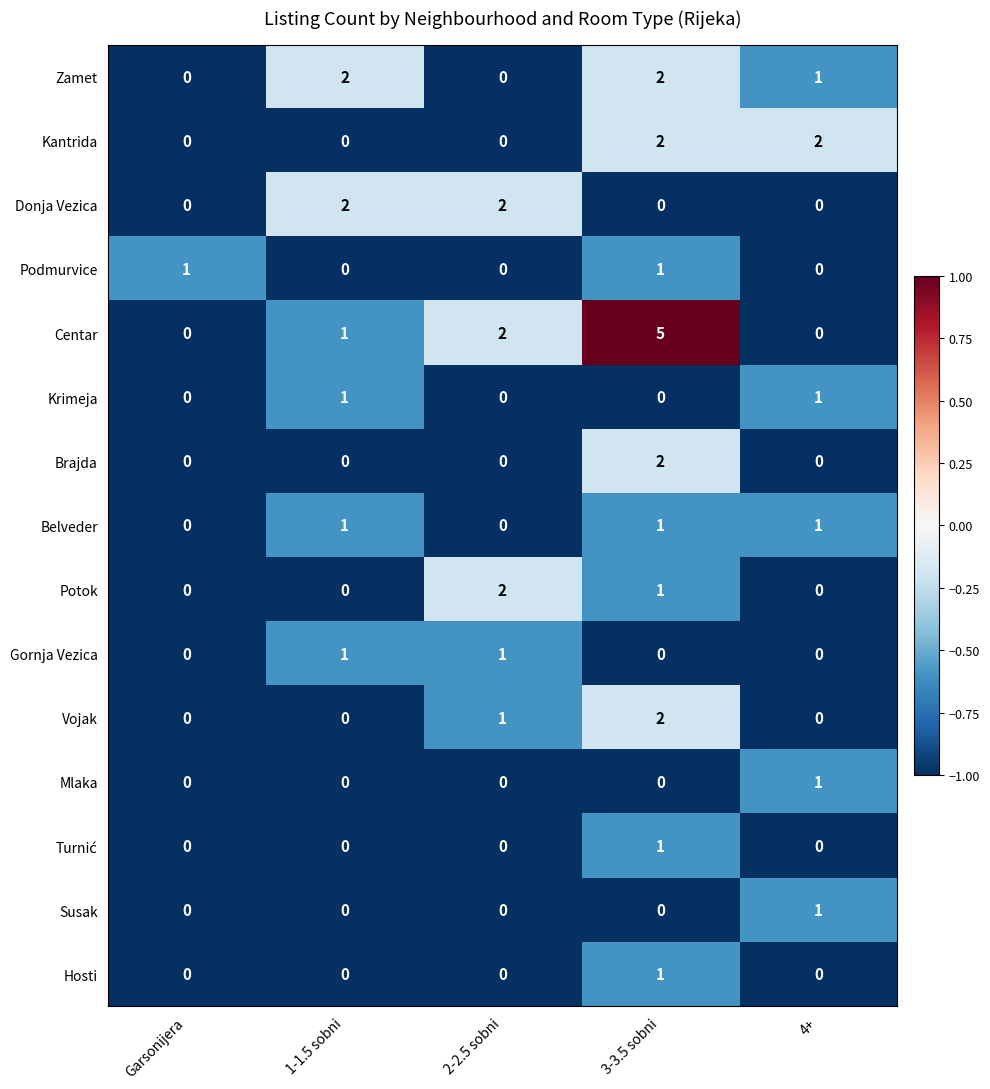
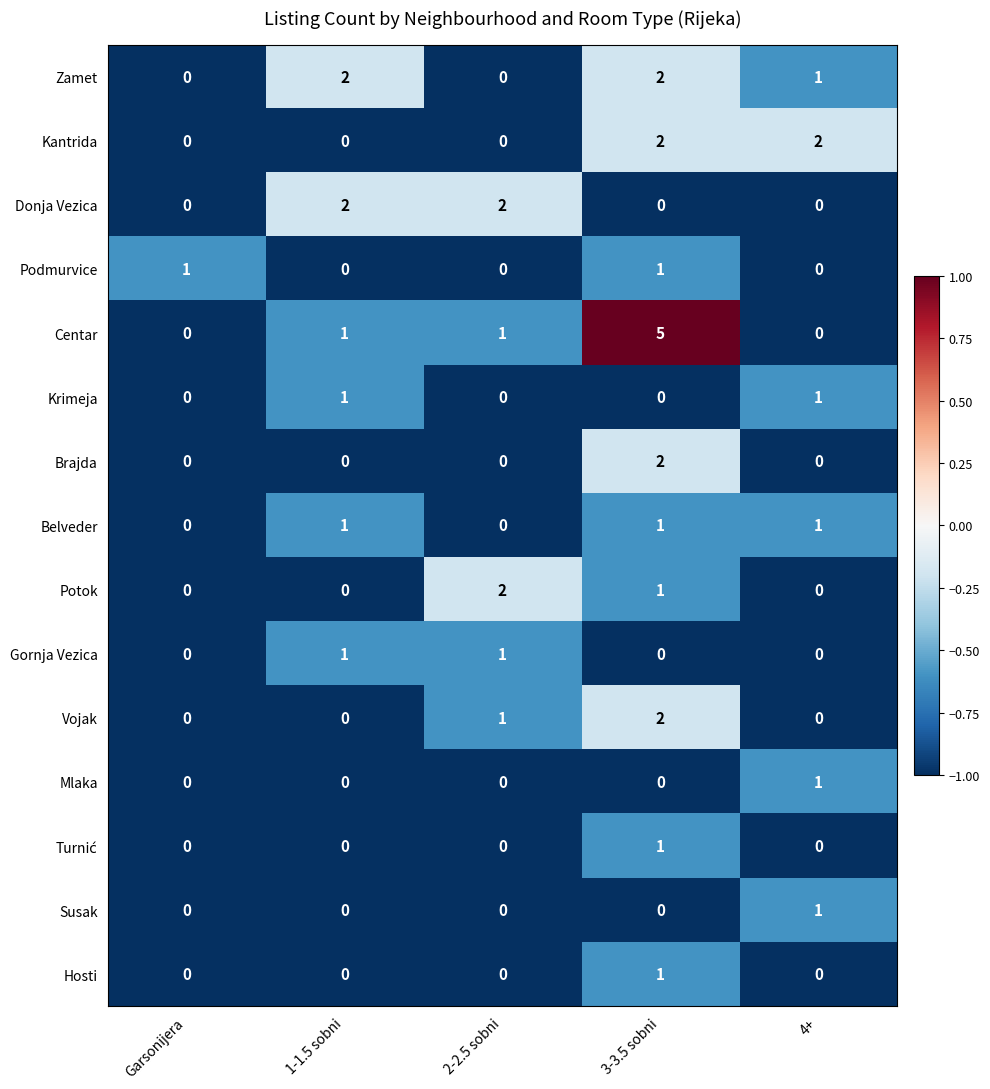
  {
    "Zamet": {
      "Garsonijera": 0,
      "1-1.5 sobni": 2,
      "2-2.5 sobni": 0,
      "3-3.5 sobni": 2,
      "4+": 1
    },
    "Kantrida": {
      "Garsonijera": 0,
      "1-1.5 sobni": 0,
      "2-2.5 sobni": 0,
      "3-3.5 sobni": 2,
      "4+": 2
    },
    "Donja Vezica": {
      "Garsonijera": 0,
      "1-1.5 sobni": 2,
      "2-2.5 sobni": 2,
      "3-3.5 sobni": 0,
      "4+": 0
    },
    "Podmurvice": {
      "Garsonijera": 1,
      "1-1.5 sobni": 0,
      "2-2.5 sobni": 0,
      "3-3.5 sobni": 1,
      "4+": 0
    },
    "Centar": {
      "Garsonijera": 0,
      "1-1.5 sobni": 1,
-     "2-2.5 sobni": 2,
+     "2-2.5 sobni": 1,
      "3-3.5 sobni": 5,
      "4+": 0
    },
    "Krimeja": {
      "Garsonijera": 0,
      "1-1.5 sobni": 1,
      "2-2.5 sobni": 0,
      "3-3.5 sobni": 0,
      "4+": 1
    },
    "Brajda": {
      "Garsonijera": 0,
      "1-1.5 sobni": 0,
      "2-2.5 sobni": 0,
      "3-3.5 sobni": 2,
      "4+": 0
    },
    "Belveder": {
      "Garsonijera": 0,
      "1-1.5 sobni": 1,
      "2-2.5 sobni": 0,
      "3-3.5 sobni": 1,
      "4+": 1
    },
    "Potok": {
      "Garsonijera": 0,
      "1-1.5 sobni": 0,
      "2-2.5 sobni": 2,
      "3-3.5 sobni": 1,
      "4+": 0
    },
    "Gornja Vezica": {
      "Garsonijera": 0,
      "1-1.5 sobni": 1,
      "2-2.5 sobni": 1,
      "3-3.5 sobni": 0,
      "4+": 0
    },
    "Vojak": {
      "Garsonijera": 0,
      "1-1.5 sobni": 0,
      "2-2.5 sobni": 1,
      "3-3.5 sobni": 2,
      "4+": 0
    },
    "Mlaka": {
      "Garsonijera": 0,
      "1-1.5 sobni": 0,
      "2-2.5 sobni": 0,
      "3-3.5 sobni": 0,
      "4+": 1
    },
    "Turnić": {
      "Garsonijera": 0,
      "1-1.5 sobni": 0,
      "2-2.5 sobni": 0,
      "3-3.5 sobni": 1,
      "4+": 0
    },
    "Susak": {
      "Garsonijera": 0,
      "1-1.5 sobni": 0,
      "2-2.5 sobni": 0,
      "3-3.5 sobni": 0,
      "4+": 1
    },
    "Hosti": {
      "Garsonijera": 0,
      "1-1.5 sobni": 0,
      "2-2.5 sobni": 0,
      "3-3.5 sobni": 1,
      "4+": 0
    }
  }
